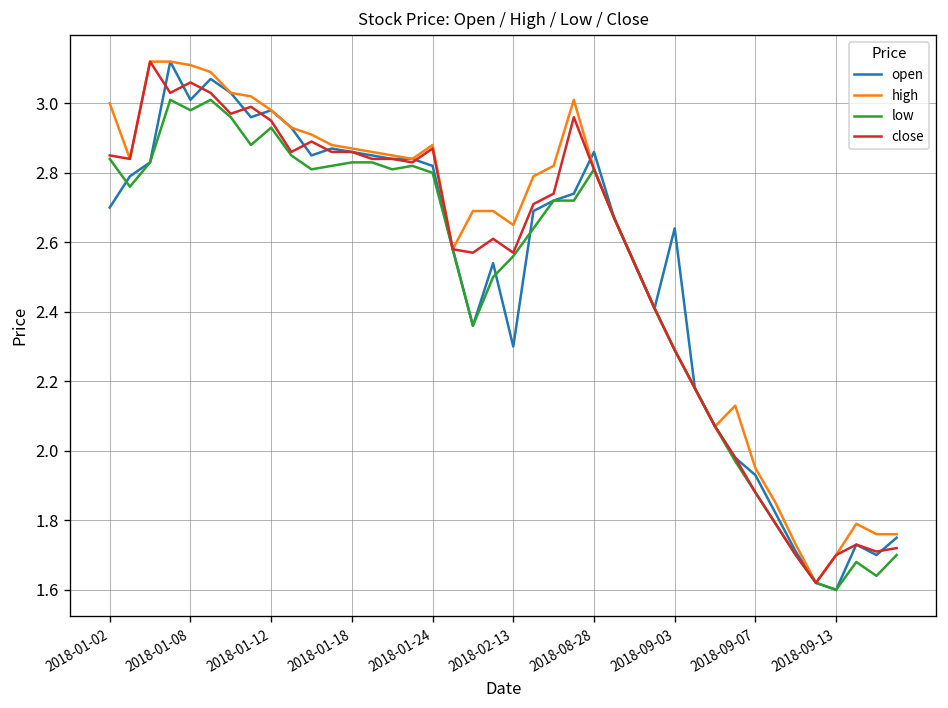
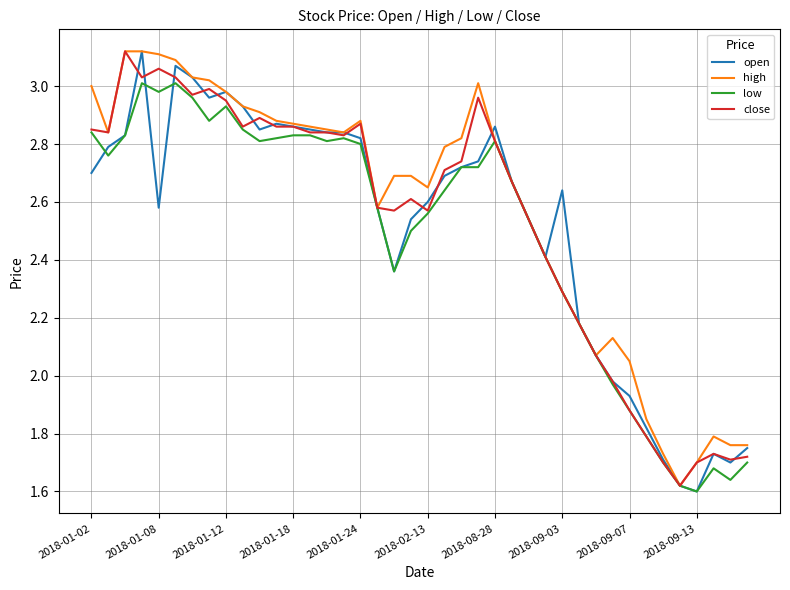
  {
    "open": {
      "2018-01-02": 2.70,
-     "2018-01-08": 3.01,
+     "2018-01-08": 2.58,
      "2018-01-24": 2.82,
-     "2018-02-13": 2.3,
+     "2018-02-13": 2.6,
      "2018-08-28": 2.86,
      "2018-09-03": 2.64,
      "2018-09-07": 1.93
    },
    "high": {
      "2018-01-02": 3.00,
      "2018-01-08": 3.11,
      "2018-01-18": 2.87,
      "2018-01-24": 2.88,
      "2018-02-13": 2.65,
-     "2018-09-07": 1.95
+     "2018-09-07": 2.05
    },
    "low": {
      "2018-01-02": 2.84,
      "2018-01-08": 2.98,
      "2018-01-12": 2.93,
      "2018-01-18": 2.83,
      "2018-01-24": 2.80,
      "2018-02-13": 2.56
    },
    "close": {
      "2018-01-02": 2.85,
      "2018-01-08": 3.06,
      "2018-01-12": 2.95,
      "2018-01-24": 2.87,
      "2018-02-13": 2.57
    }
  }
